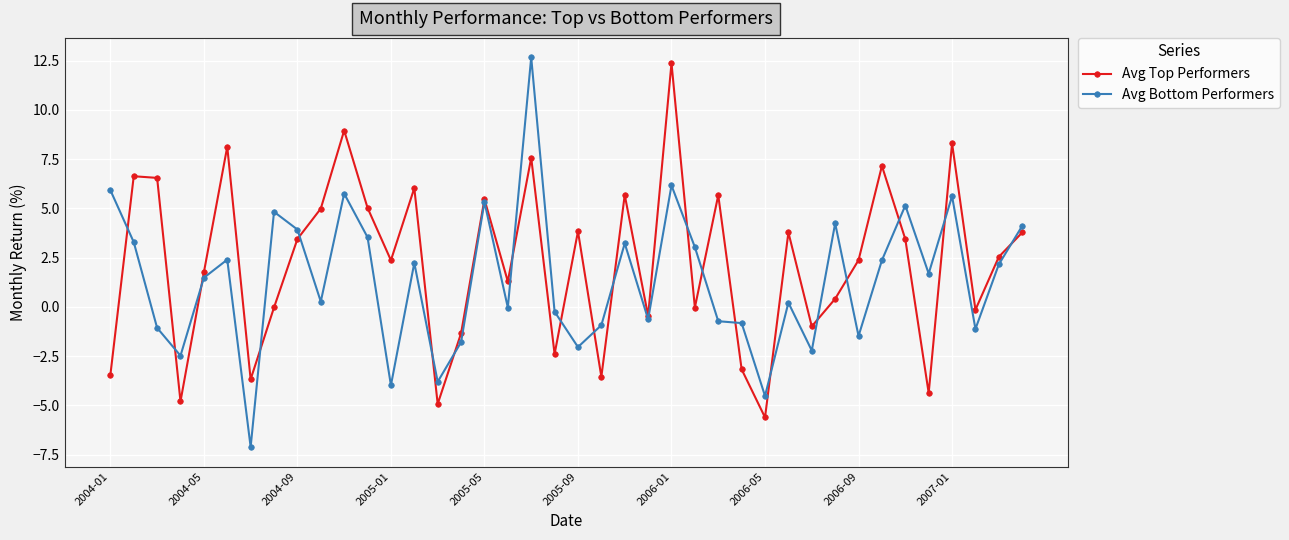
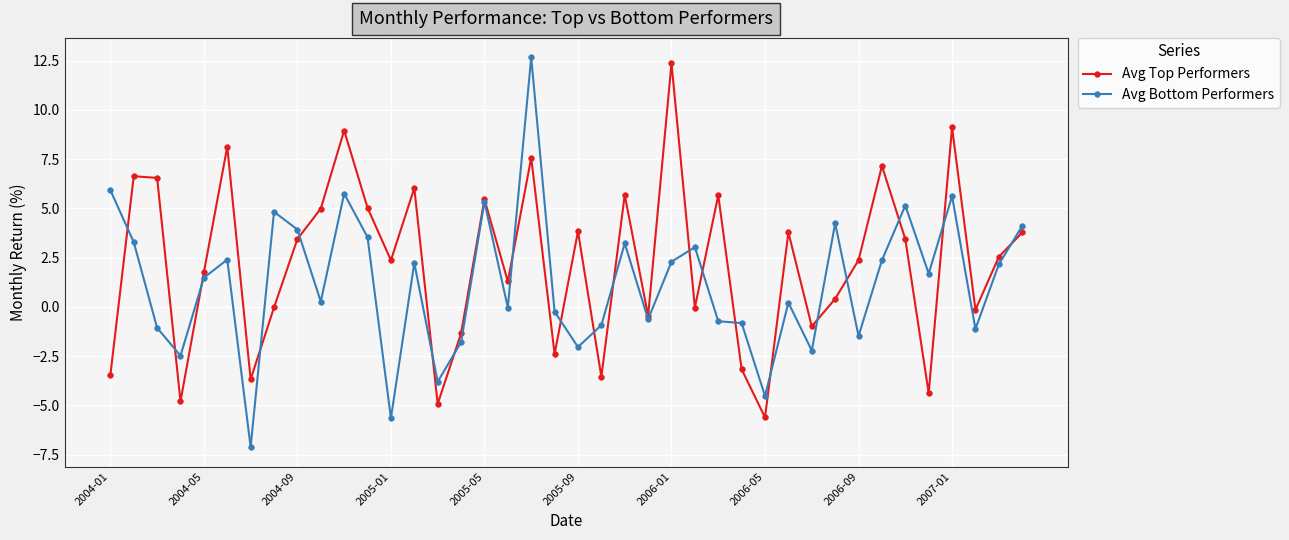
  {
    "Avg Top Performers": {
      "2004-01": -3.5,
      "2004-05": 1.8,
      "2004-09": 3.4,
      "2005-01": 2.4,
      "2005-05": 5.5,
      "2005-09": 3.8,
      "2006-01": 12.4,
      "2006-05": -5.6,
      "2006-09": 2.4,
-     "2007-01": 8.3
+     "2007-01": 9.1
    },
    "Avg Bottom Performers": {
      "2004-01": 5.9,
      "2004-05": 1.5,
      "2004-09": 3.9,
-     "2005-01": -4.0,
+     "2005-01": -5.6,
      "2005-05": 5.3,
      "2005-09": -2.0,
-     "2006-01": 6.2,
+     "2006-01": 2.3,
      "2006-05": -4.5,
      "2006-09": -1.5,
      "2007-01": 5.6
    }
  }
